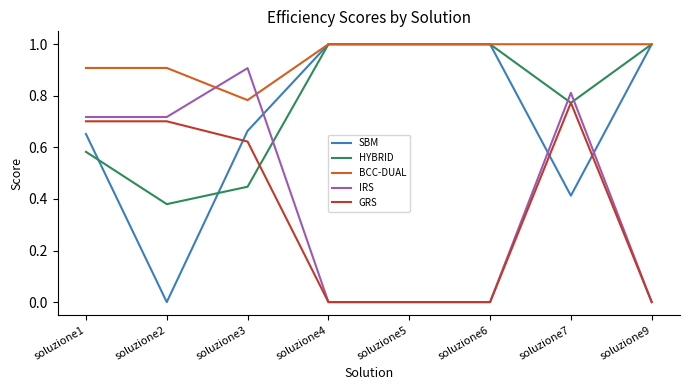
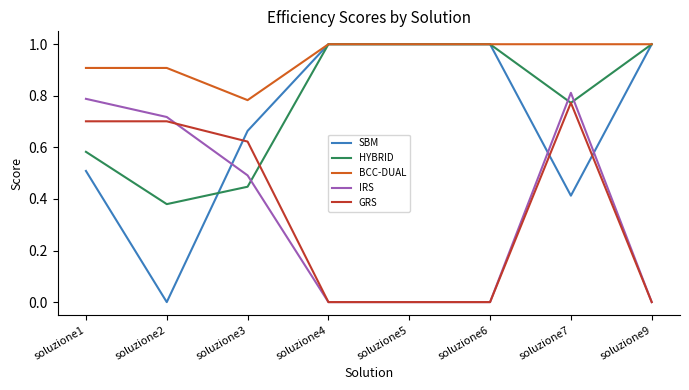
  {
    "SBM": {
-     "soluzione1": 0.65,
+     "soluzione1": 0.51,
      "soluzione2": 0.00,
      "soluzione3": 0.66,
      "soluzione7": 0.41
    },
    "HYBRID": {
      "soluzione1": 0.58,
      "soluzione2": 0.38,
      "soluzione3": 0.45
    },
    "IRS": {
-     "soluzione1": 0.72,
+     "soluzione1": 0.79,
      "soluzione2": 0.72,
-     "soluzione3": 0.91,
+     "soluzione3": 0.49,
      "soluzione7": 0.81
    }
  }
